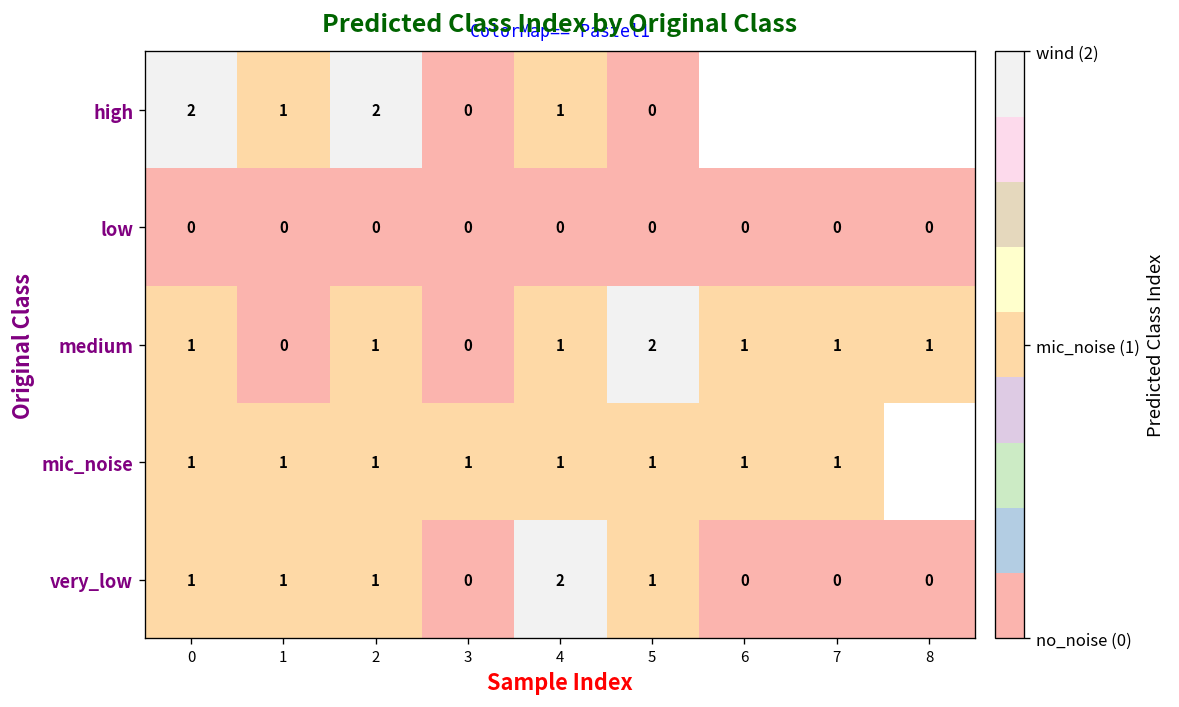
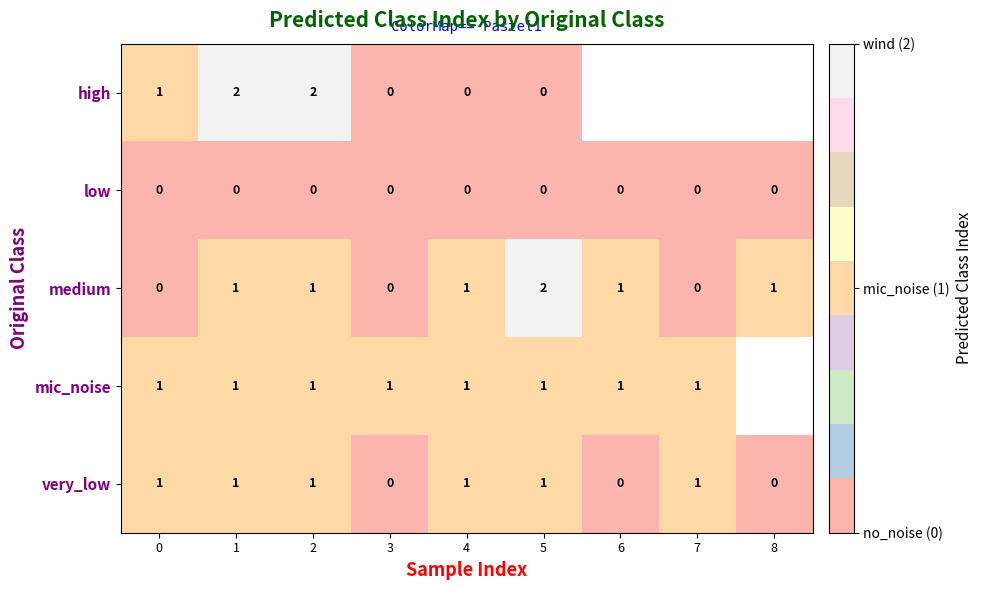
  {
    "high": {
-     "0": 2,
-     "1": 1,
+     "0": 1,
+     "1": 2,
      "2": 2,
      "3": 0,
-     "4": 1,
+     "4": 0,
      "5": 0
    },
    "low": {
      "0": 0,
      "1": 0,
      "2": 0,
      "3": 0,
      "4": 0,
      "5": 0,
      "6": 0,
      "7": 0,
      "8": 0
    },
    "medium": {
-     "0": 1,
-     "1": 0,
+     "0": 0,
+     "1": 1,
      "2": 1,
      "3": 0,
      "4": 1,
      "5": 2,
      "6": 1,
-     "7": 1,
+     "7": 0,
      "8": 1
    },
    "mic_noise": {
      "0": 1,
      "1": 1,
      "2": 1,
      "3": 1,
      "4": 1,
      "5": 1,
      "6": 1,
      "7": 1
    },
    "very_low": {
      "0": 1,
      "1": 1,
      "2": 1,
      "3": 0,
-     "4": 2,
+     "4": 1,
      "5": 1,
      "6": 0,
-     "7": 0,
+     "7": 1,
      "8": 0
    }
  }
